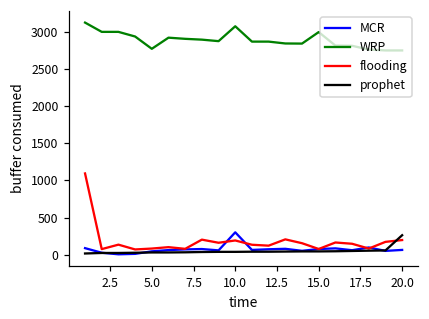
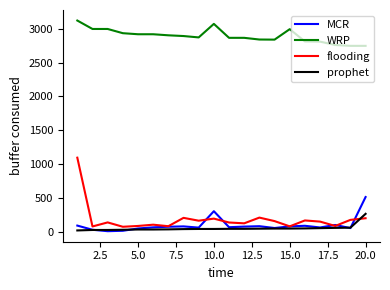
  {
    "MCR": {
      "10.0": 300,
-     "20.0": 100
+     "20.0": 500
    },
    "WRP": {
-     "5.0": 2800,
+     "5.0": 2900,
      "10.0": 3100,
      "15.0": 3000
    },
    "flooding": {
      "10.0": 200,
      "20.0": 200
    },
    "prophet": {
      "10.0": 0,
      "20.0": 300
    }
  }
